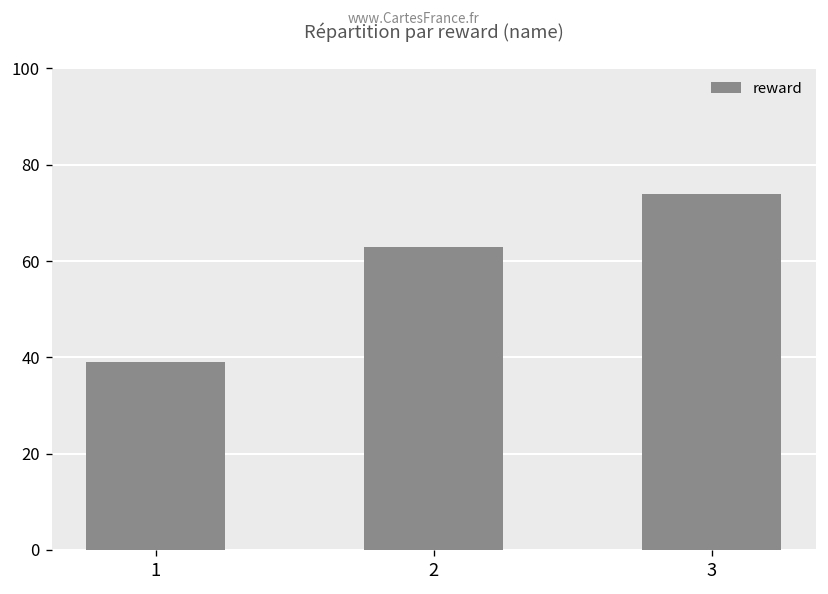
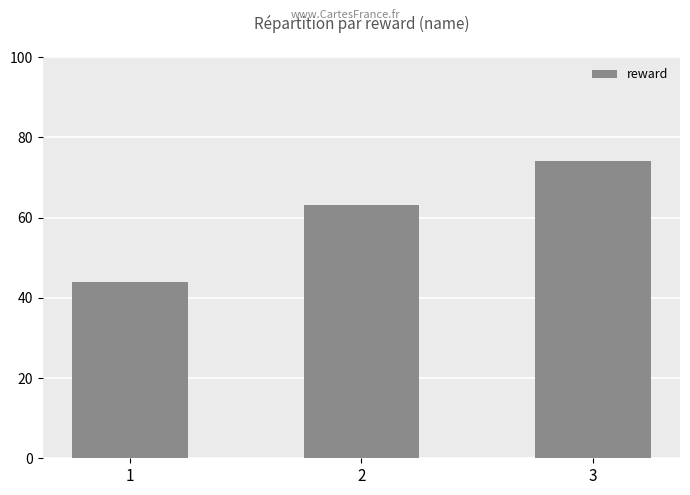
  {
-   "1": 39,
+   "1": 44,
    "2": 63,
    "3": 74
  }
